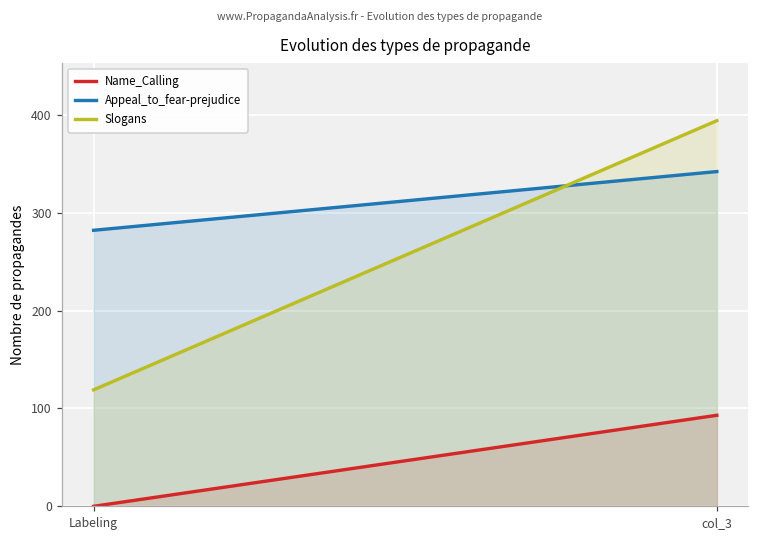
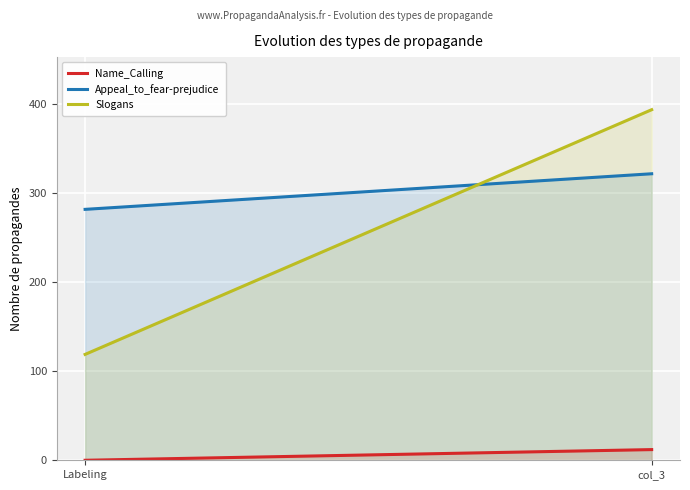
  {
    "Name_Calling": {
      "Labeling": 0,
-     "col_3": 90
+     "col_3": 10
    },
    "Appeal_to_fear-prejudice": {
      "Labeling": 280,
-     "col_3": 340
+     "col_3": 320
    },
    "Slogans": {
      "Labeling": 120,
      "col_3": 390
    }
  }
